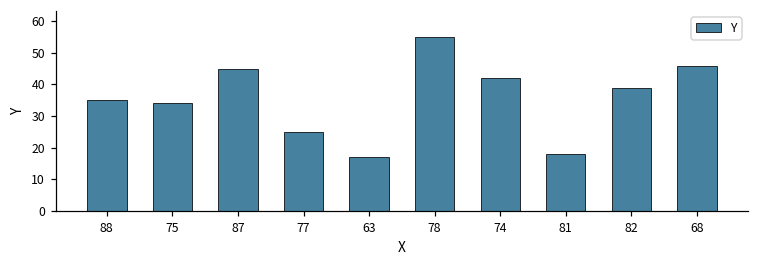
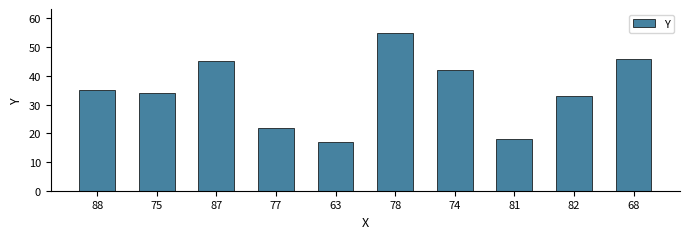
  {
    "88": 35,
    "75": 34,
    "87": 45,
-   "77": 25,
+   "77": 22,
    "63": 17,
    "78": 55,
    "74": 42,
    "81": 18,
-   "82": 39,
+   "82": 33,
    "68": 46
  }
